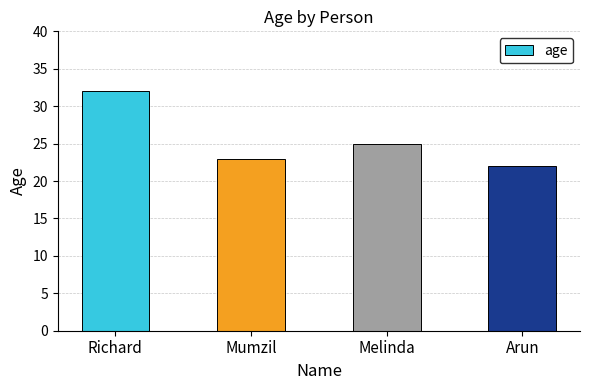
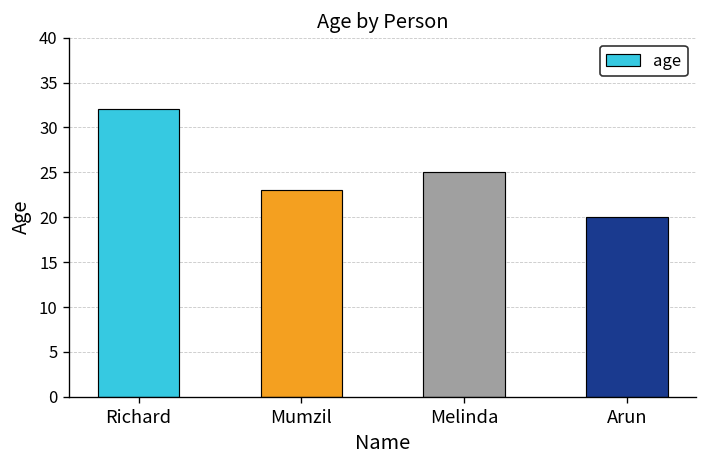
  {
    "Richard": 32,
    "Mumzil": 23,
    "Melinda": 25,
-   "Arun": 22
+   "Arun": 20
  }
